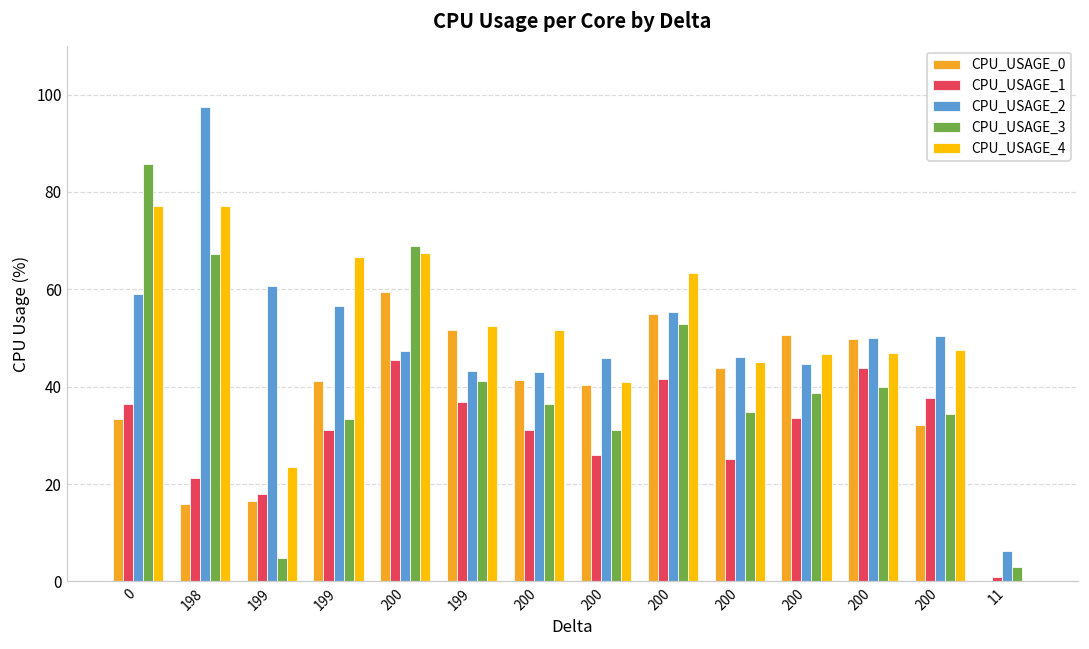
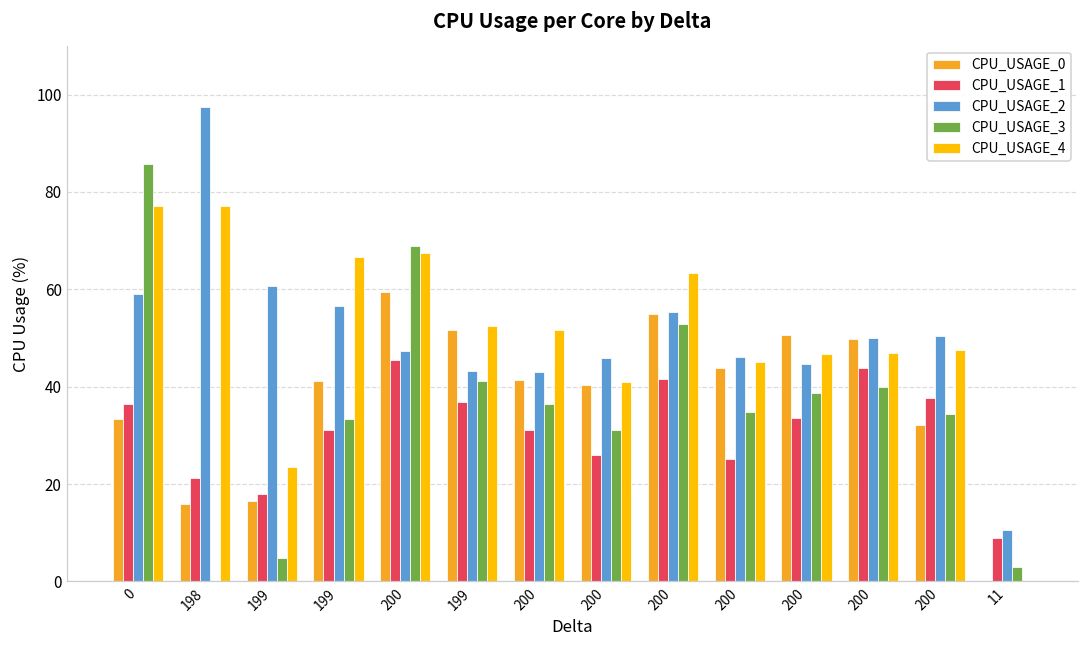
  {
    "CPU_USAGE_1": {
      "0": 36,
      "198": 21,
-     "11": 1
+     "11": 9
    },
    "CPU_USAGE_2": {
      "0": 59,
      "198": 97,
-     "11": 6
+     "11": 11
    },
    "CPU_USAGE_3": {
      "0": 86,
-     "198": 67,
+     "198": 0,
      "11": 3
    }
  }
